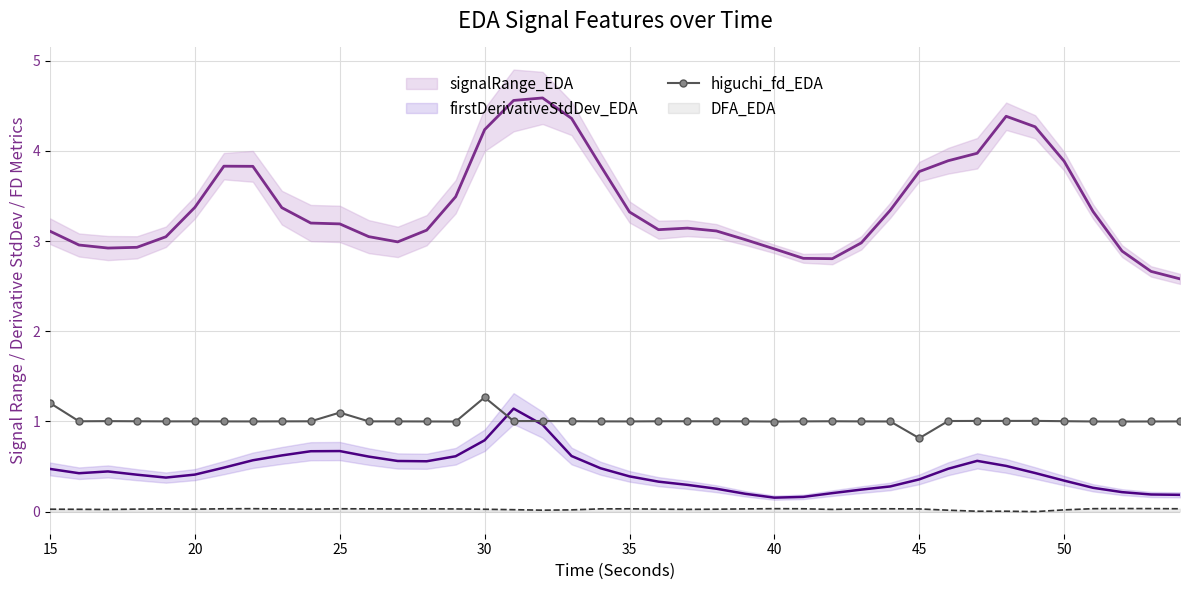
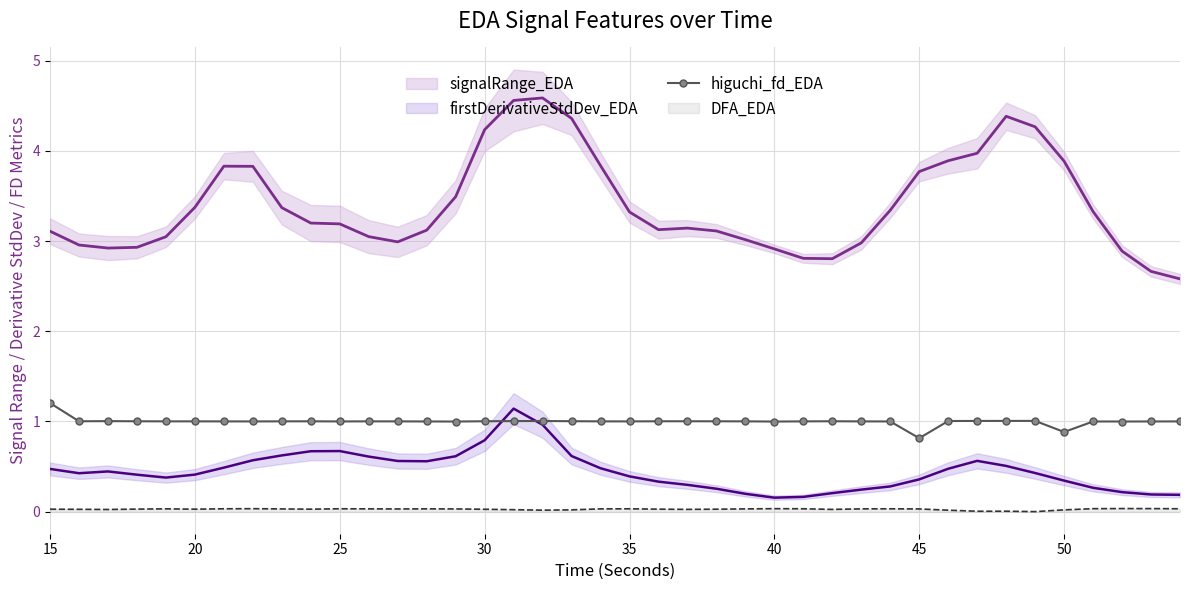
  {
    "higuchi_fd_EDA": {
      "15": 1.2,
      "20": 1.0,
-     "25": 1.1,
-     "30": 1.3,
+     "25": 1.0,
+     "30": 1.0,
      "35": 1.0,
      "40": 1.0,
      "45": 0.8,
-     "50": 1.0
+     "50": 0.9
    }
  }
